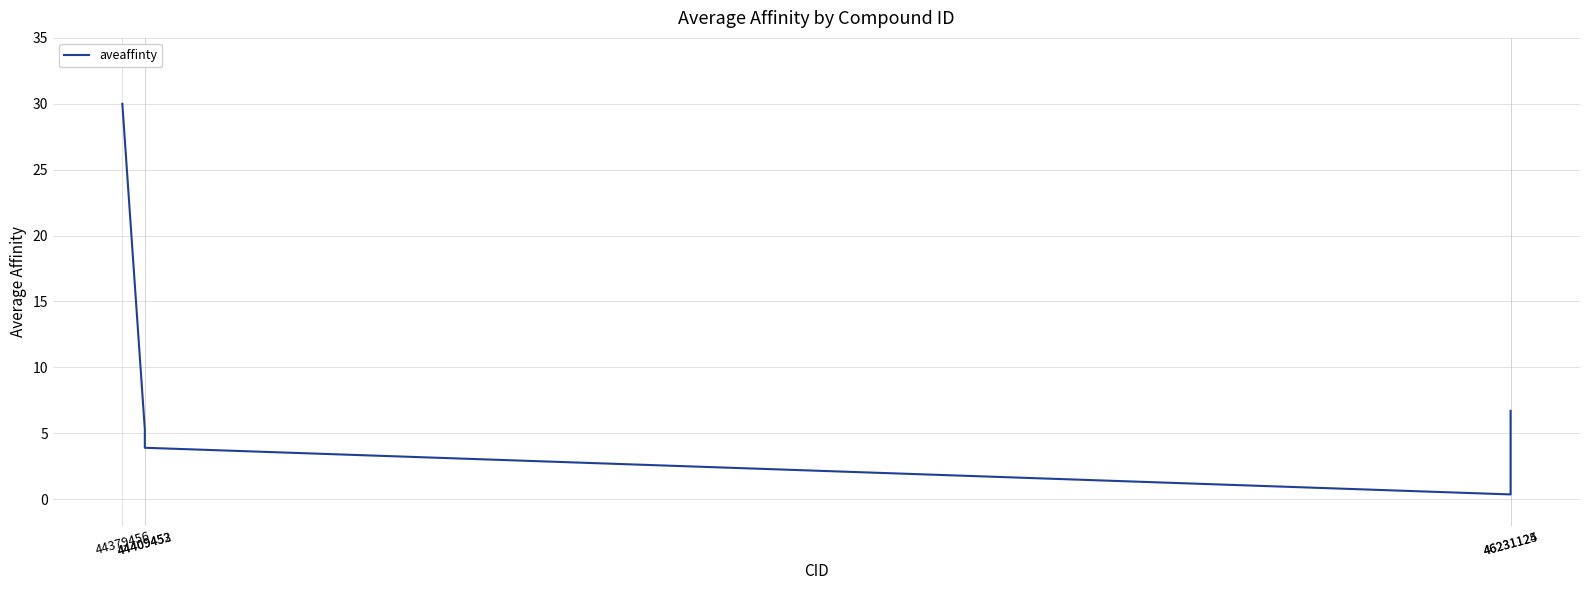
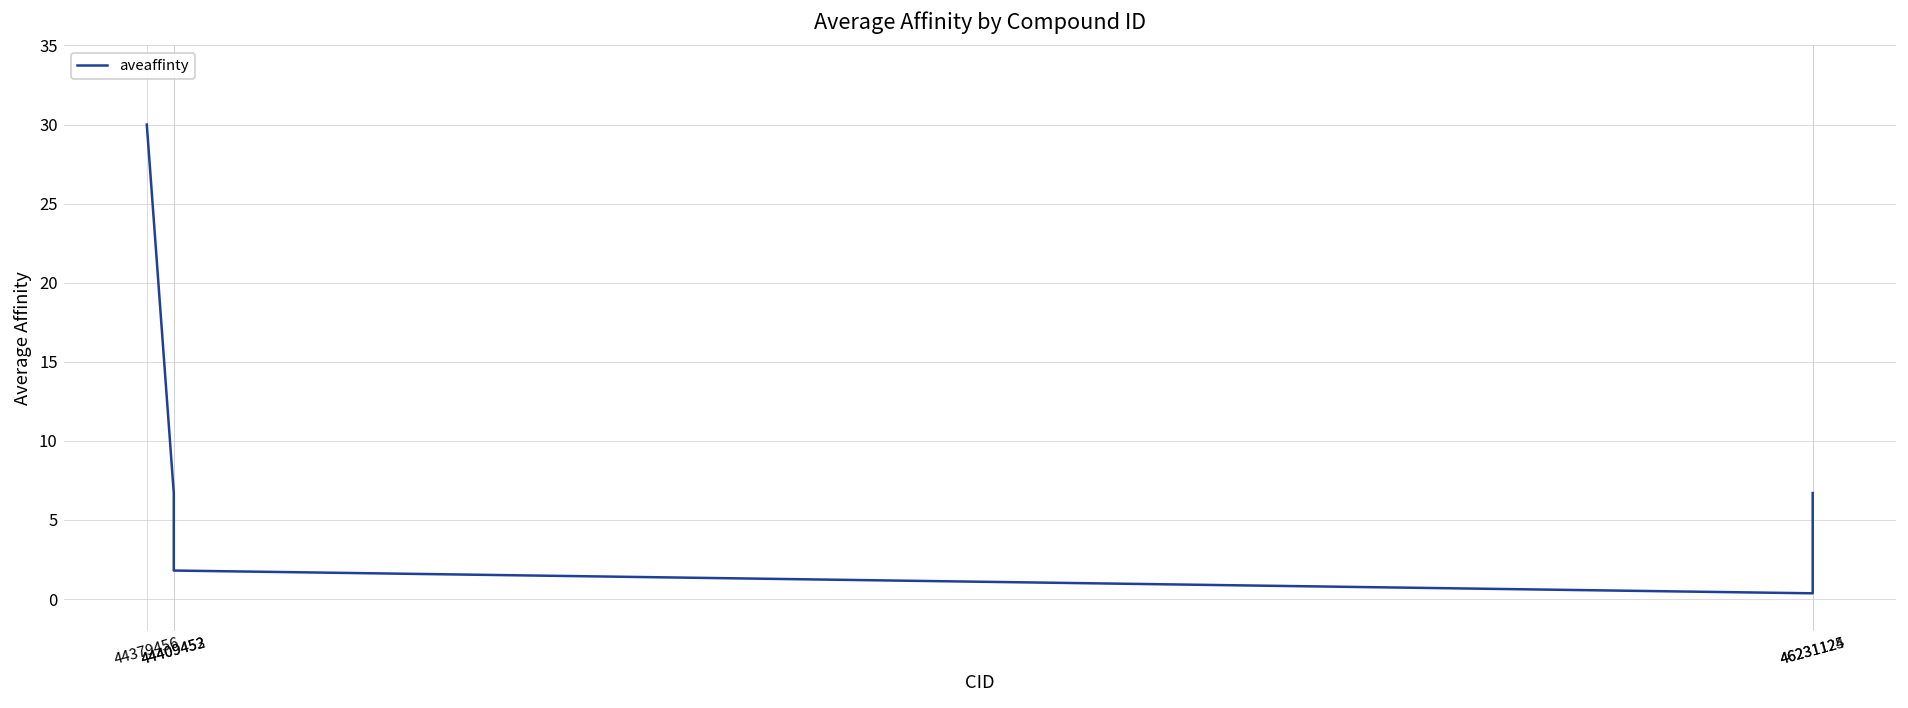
  {
    "44379456": 30.0,
-   "44409452": 5.3,
-   "44409453": 3.9,
+   "44409452": 6.7,
+   "44409453": 1.8,
    "46231124": 0.4,
    "46231125": 6.7
  }
